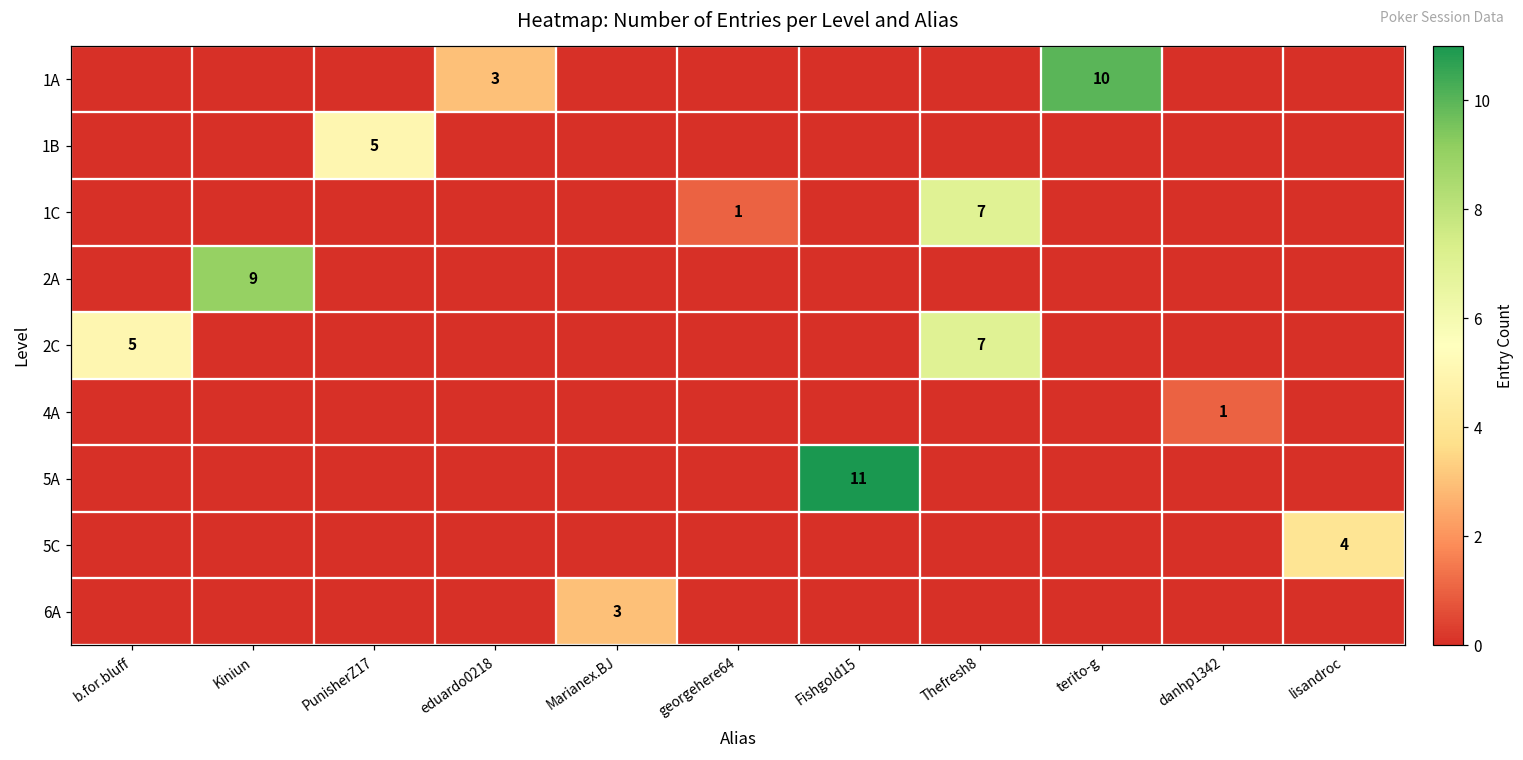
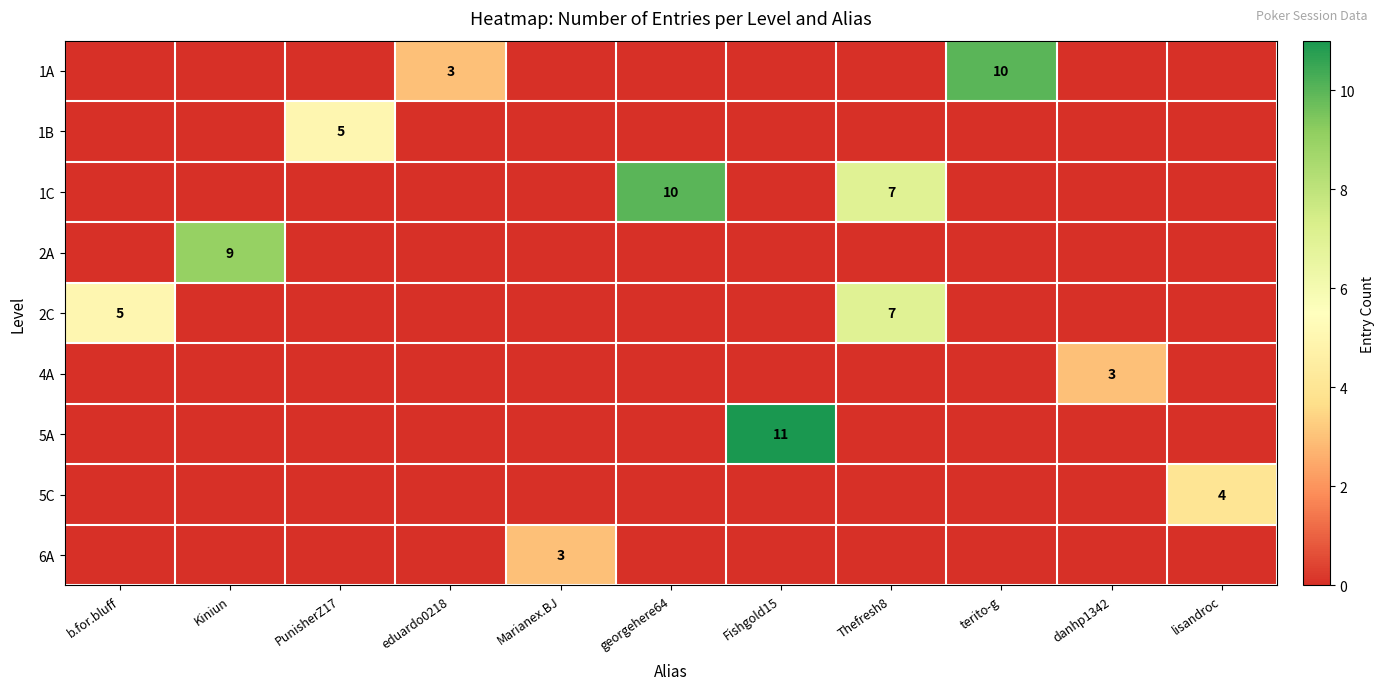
  {
    "1A": {
      "eduardo0218": 3,
      "terito-g": 10
    },
    "1B": {
      "PunisherZ17": 5
    },
    "1C": {
-     "georgehere64": 1,
+     "georgehere64": 10,
      "Thefresh8": 7
    },
    "2A": {
      "Kiniun": 9
    },
    "2C": {
      "b.for.bluff": 5,
      "Thefresh8": 7
    },
    "4A": {
-     "danhp1342": 1
+     "danhp1342": 3
    },
    "5A": {
      "Fishgold15": 11
    },
    "5C": {
      "lisandroc": 4
    },
    "6A": {
      "Marianex.BJ": 3
    }
  }
